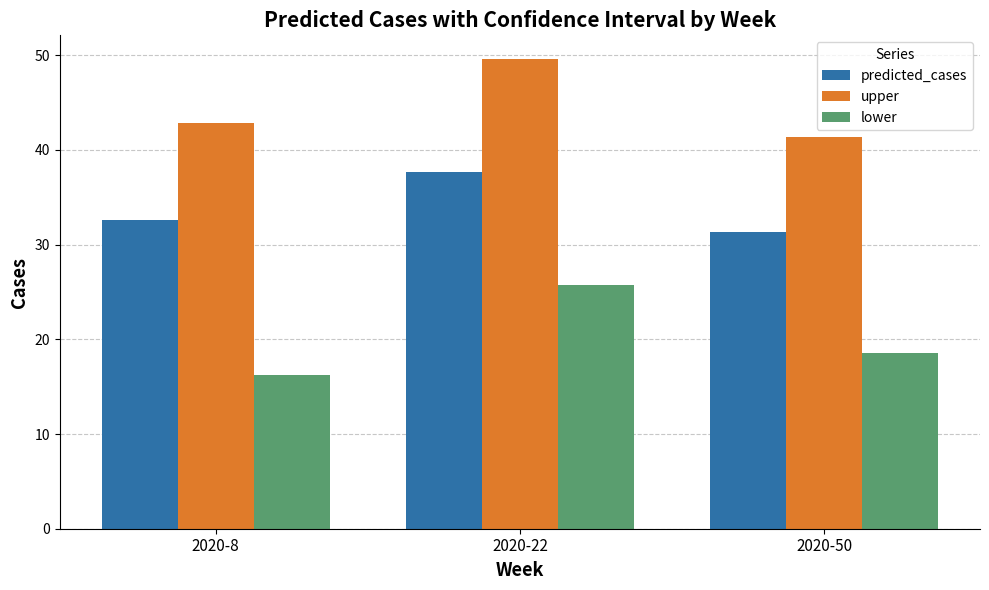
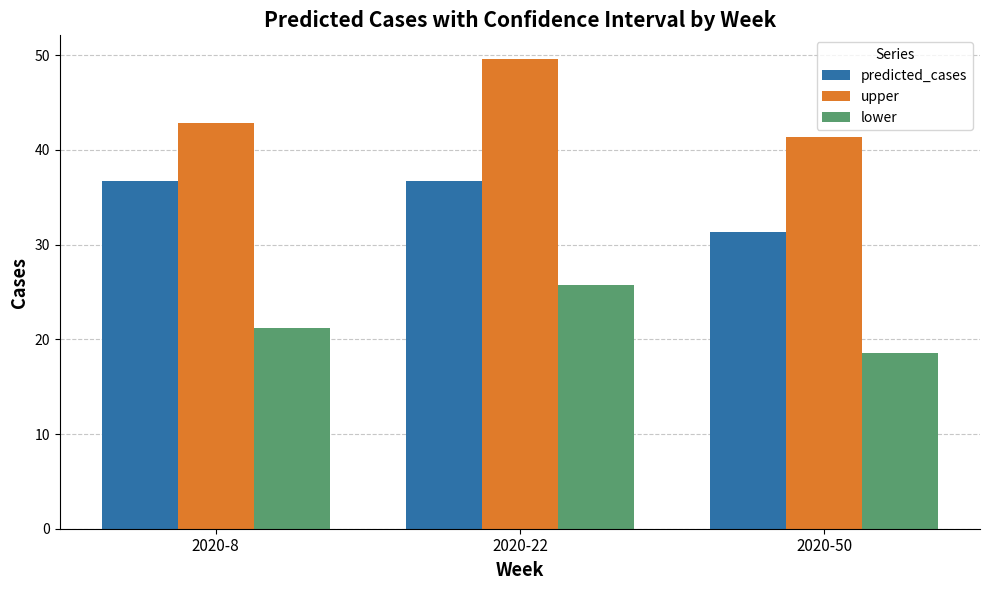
  {
    "predicted_cases": {
-     "2020-8": 33,
-     "2020-22": 38,
+     "2020-8": 37,
+     "2020-22": 37,
      "2020-50": 31
    },
    "upper": {
      "2020-8": 43,
      "2020-22": 50,
      "2020-50": 41
    },
    "lower": {
-     "2020-8": 16,
+     "2020-8": 21,
      "2020-22": 26,
      "2020-50": 19
    }
  }
